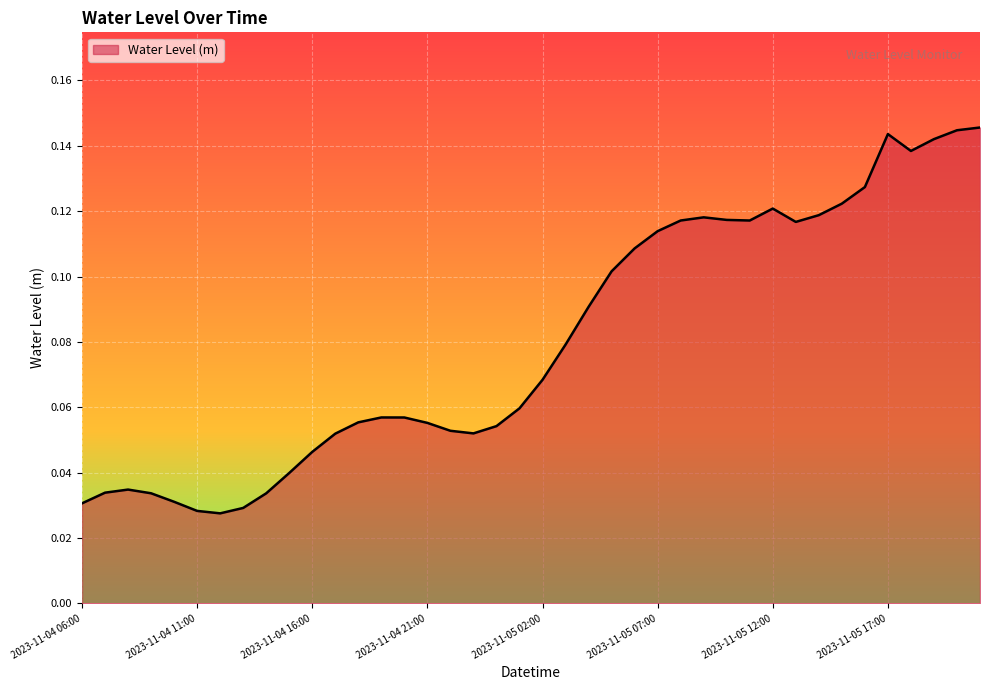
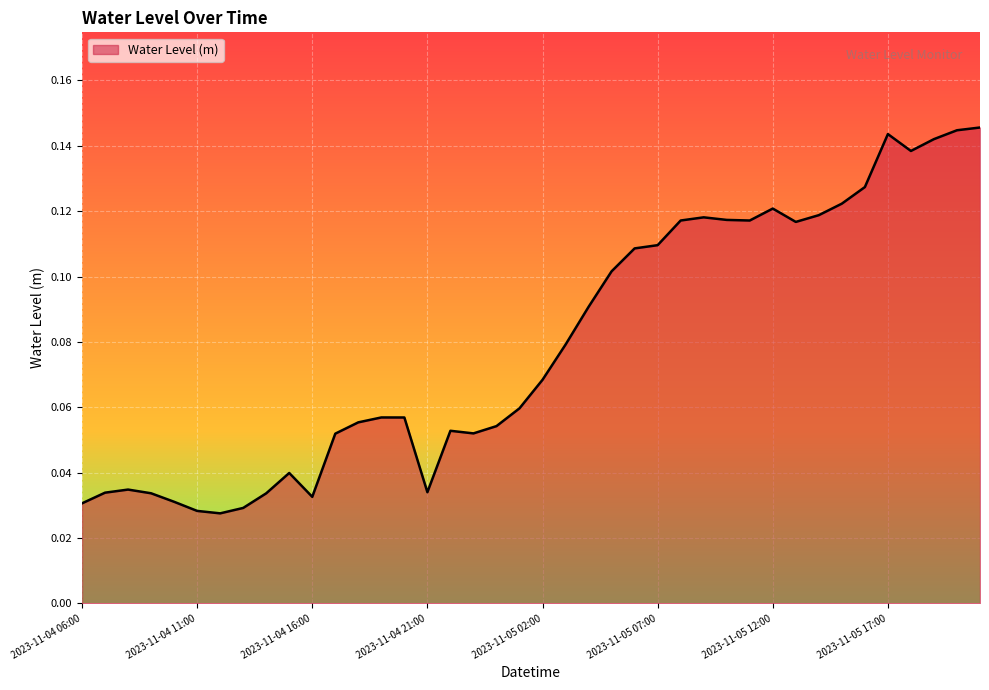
  {
    "2023-11-04 06:00": 0.031,
    "2023-11-04 11:00": 0.028,
-   "2023-11-04 16:00": 0.046,
-   "2023-11-04 21:00": 0.055,
+   "2023-11-04 16:00": 0.033,
+   "2023-11-04 21:00": 0.034,
    "2023-11-05 02:00": 0.068,
-   "2023-11-05 07:00": 0.114,
+   "2023-11-05 07:00": 0.110,
    "2023-11-05 12:00": 0.121,
    "2023-11-05 17:00": 0.144
  }
